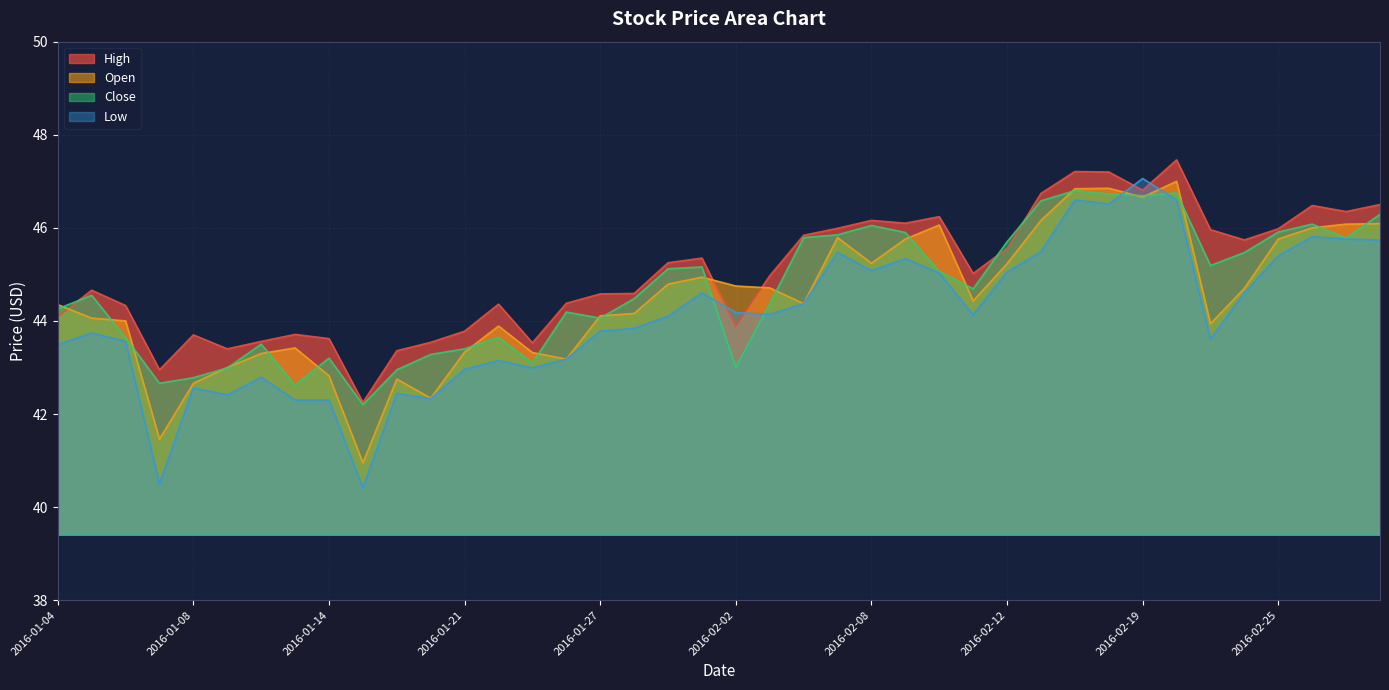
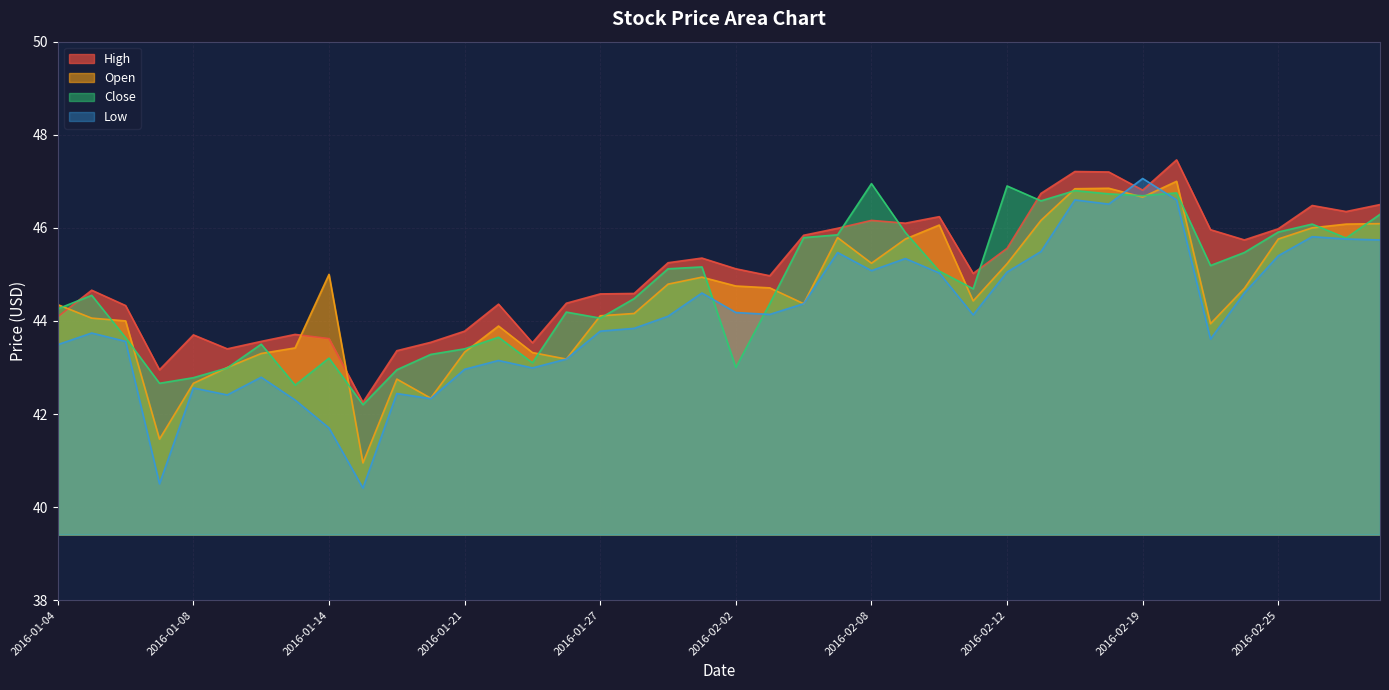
  {
    "High": {
      "2016-01-04": 44.1,
      "2016-01-08": 43.7,
      "2016-01-14": 43.6,
      "2016-01-21": 43.8,
      "2016-01-27": 44.6,
-     "2016-02-02": 43.9,
+     "2016-02-02": 45.1,
      "2016-02-08": 46.2,
      "2016-02-12": 45.6,
      "2016-02-19": 46.8,
      "2016-02-25": 46.0
    },
    "Open": {
      "2016-01-04": 44.4,
      "2016-01-08": 42.7,
-     "2016-01-14": 42.8,
+     "2016-01-14": 45.0,
      "2016-01-21": 43.3,
      "2016-02-02": 44.8,
      "2016-02-08": 45.2,
      "2016-02-12": 45.2,
      "2016-02-25": 45.8
    },
    "Close": {
      "2016-01-04": 44.3,
      "2016-01-08": 42.8,
      "2016-01-14": 43.2,
      "2016-01-21": 43.4,
      "2016-02-02": 43.0,
-     "2016-02-08": 46.1,
-     "2016-02-12": 45.7,
+     "2016-02-08": 47.0,
+     "2016-02-12": 46.9,
      "2016-02-25": 45.9
    },
    "Low": {
      "2016-01-04": 43.5,
      "2016-01-08": 42.6,
-     "2016-01-14": 42.3,
+     "2016-01-14": 41.7,
      "2016-01-21": 43.0,
      "2016-01-27": 43.8,
      "2016-02-02": 44.2,
      "2016-02-08": 45.1,
      "2016-02-12": 45.1,
      "2016-02-19": 47.1,
      "2016-02-25": 45.4
    }
  }
